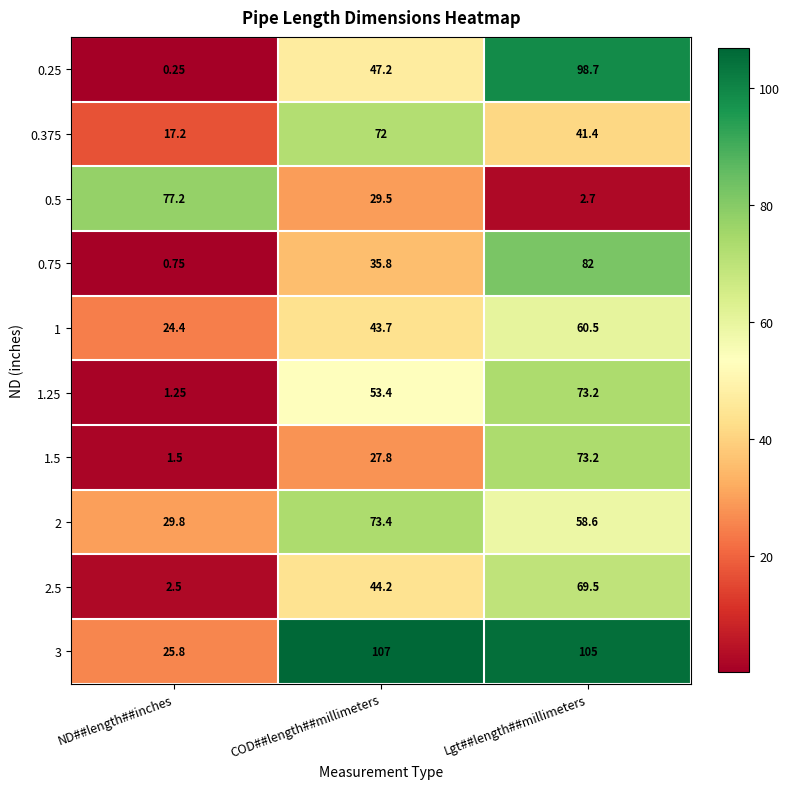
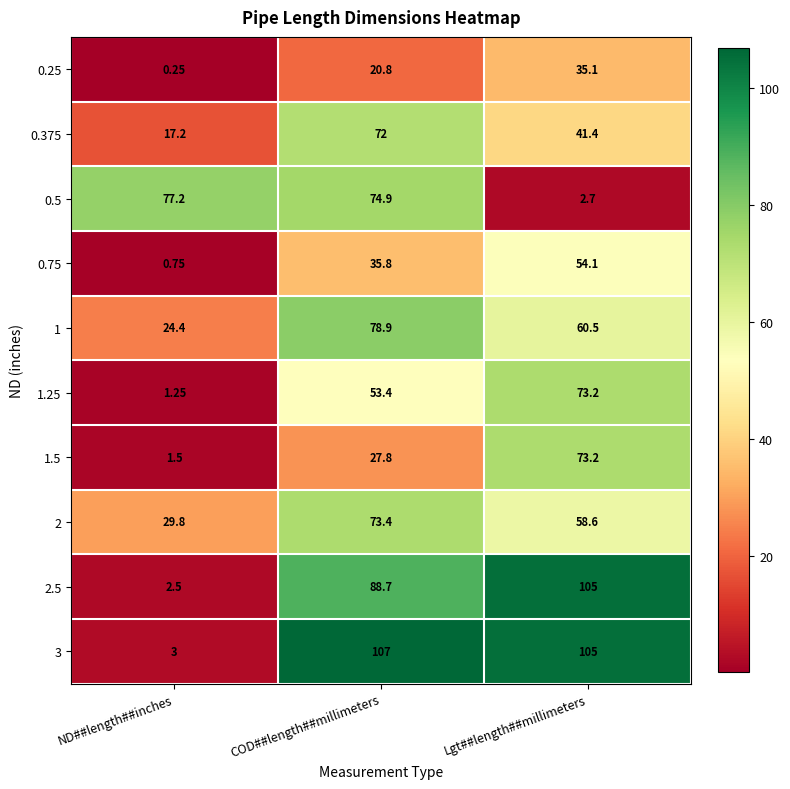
  {
    "0.25": {
      "ND##length##inches": 0.25,
-     "COD##length##millimeters": 47.2,
-     "Lgt##length##millimeters": 98.7
+     "COD##length##millimeters": 20.8,
+     "Lgt##length##millimeters": 35.1
    },
    "0.375": {
      "ND##length##inches": 17.2,
      "COD##length##millimeters": 72,
      "Lgt##length##millimeters": 41.4
    },
    "0.5": {
      "ND##length##inches": 77.2,
-     "COD##length##millimeters": 29.5,
+     "COD##length##millimeters": 74.9,
      "Lgt##length##millimeters": 2.7
    },
    "0.75": {
      "ND##length##inches": 0.75,
      "COD##length##millimeters": 35.8,
-     "Lgt##length##millimeters": 82
+     "Lgt##length##millimeters": 54.1
    },
    "1": {
      "ND##length##inches": 24.4,
-     "COD##length##millimeters": 43.7,
+     "COD##length##millimeters": 78.9,
      "Lgt##length##millimeters": 60.5
    },
    "1.25": {
      "ND##length##inches": 1.25,
      "COD##length##millimeters": 53.4,
      "Lgt##length##millimeters": 73.2
    },
    "1.5": {
      "ND##length##inches": 1.5,
      "COD##length##millimeters": 27.8,
      "Lgt##length##millimeters": 73.2
    },
    "2": {
      "ND##length##inches": 29.8,
      "COD##length##millimeters": 73.4,
      "Lgt##length##millimeters": 58.6
    },
    "2.5": {
      "ND##length##inches": 2.5,
-     "COD##length##millimeters": 44.2,
-     "Lgt##length##millimeters": 69.5
+     "COD##length##millimeters": 88.7,
+     "Lgt##length##millimeters": 105
    },
    "3": {
-     "ND##length##inches": 25.8,
+     "ND##length##inches": 3,
      "COD##length##millimeters": 107,
      "Lgt##length##millimeters": 105
    }
  }
